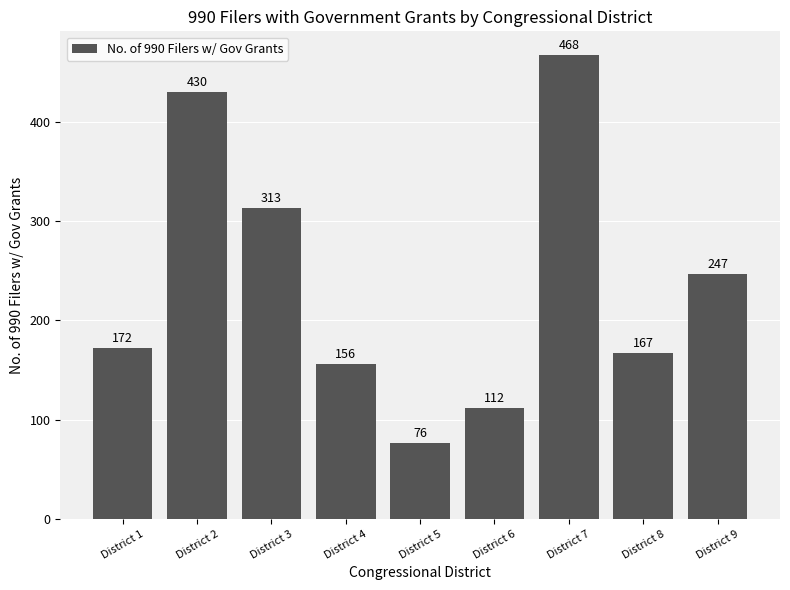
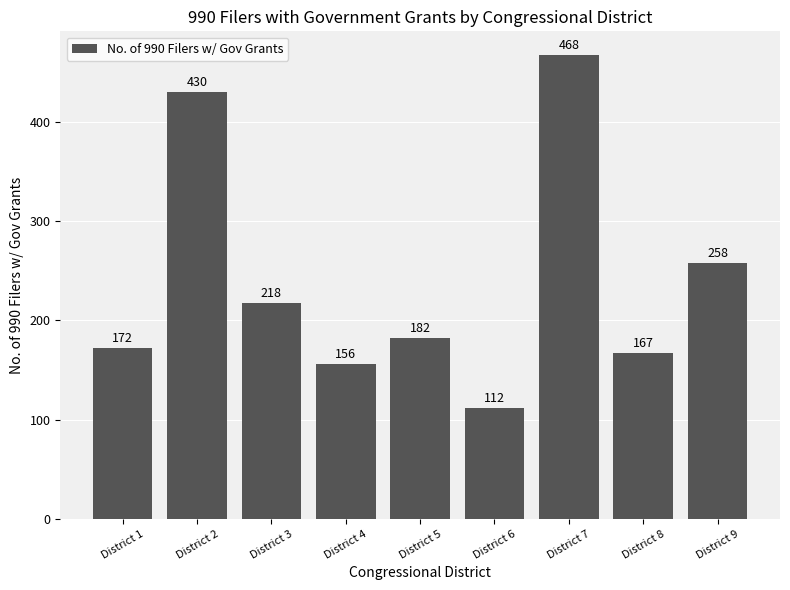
  {
    "District 1": 172,
    "District 2": 430,
-   "District 3": 313,
+   "District 3": 218,
    "District 4": 156,
-   "District 5": 76,
+   "District 5": 182,
    "District 6": 112,
    "District 7": 468,
    "District 8": 167,
-   "District 9": 247
+   "District 9": 258
  }
